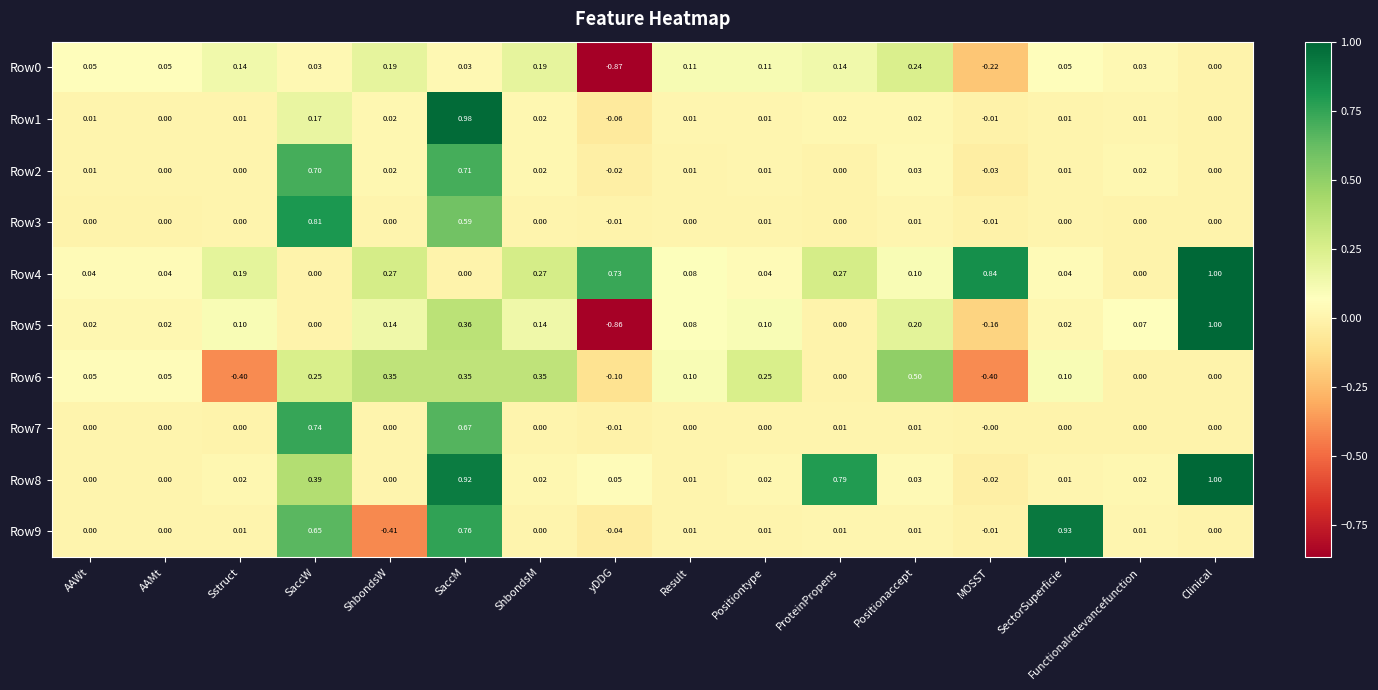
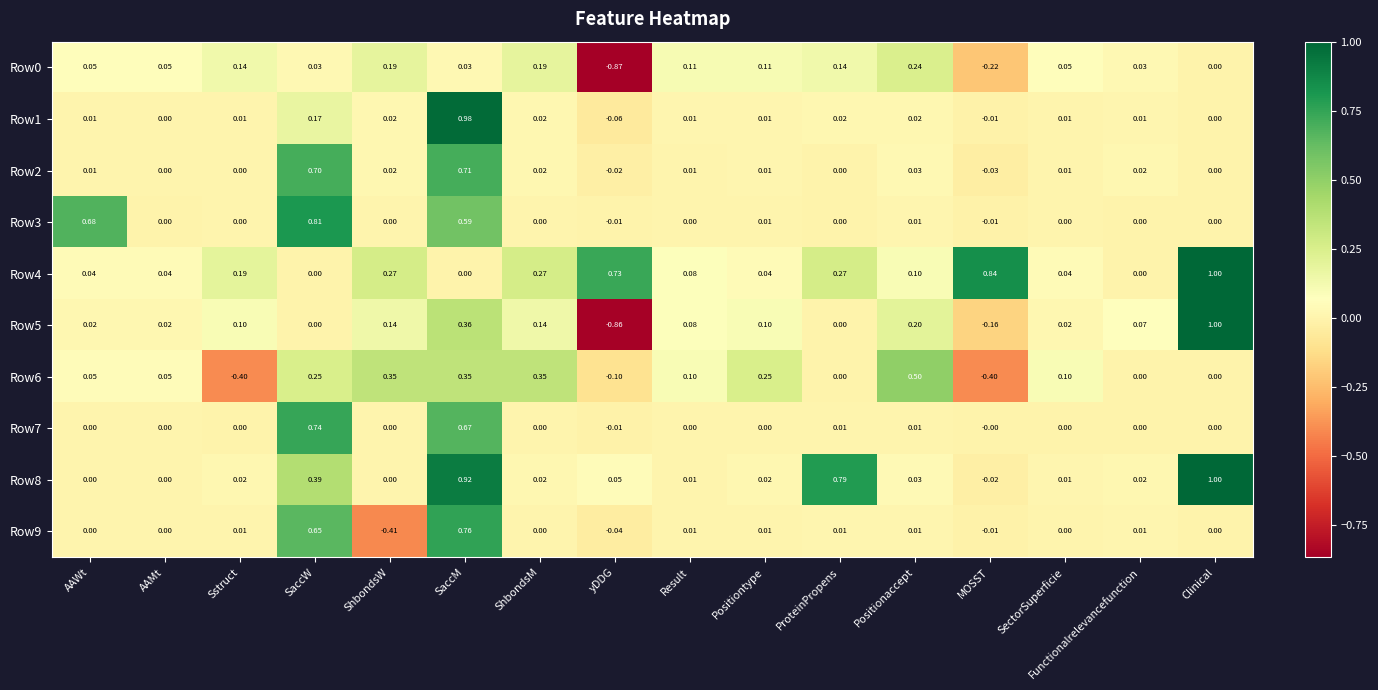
  {
    "Row0": {
      "AAWt": 0.05,
      "AAMt": 0.05,
      "Sstruct": 0.14,
      "SaccW": 0.03,
      "ShbondsW": 0.19,
      "SaccM": 0.03,
      "ShbondsM": 0.19,
      "yDDG": -0.87,
      "Result": 0.11,
      "Positiontype": 0.11,
      "ProteinPropens": 0.14,
      "Positionaccept": 0.24,
      "MOSST": -0.22,
      "SectorSuperficie": 0.05,
      "Functionalrelevancefunction": 0.03,
      "Clinical": 0.00
    },
    "Row1": {
      "AAWt": 0.01,
      "AAMt": 0.00,
      "Sstruct": 0.01,
      "SaccW": 0.17,
      "ShbondsW": 0.02,
      "SaccM": 0.98,
      "ShbondsM": 0.02,
      "yDDG": -0.06,
      "Result": 0.01,
      "Positiontype": 0.01,
      "ProteinPropens": 0.02,
      "Positionaccept": 0.02,
      "MOSST": -0.01,
      "SectorSuperficie": 0.01,
      "Functionalrelevancefunction": 0.01,
      "Clinical": 0.00
    },
    "Row2": {
      "AAWt": 0.01,
      "AAMt": 0.00,
      "Sstruct": 0.00,
      "SaccW": 0.70,
      "ShbondsW": 0.02,
      "SaccM": 0.71,
      "ShbondsM": 0.02,
      "yDDG": -0.02,
      "Result": 0.01,
      "Positiontype": 0.01,
      "ProteinPropens": 0.00,
      "Positionaccept": 0.03,
      "MOSST": -0.03,
      "SectorSuperficie": 0.01,
      "Functionalrelevancefunction": 0.02,
      "Clinical": 0.00
    },
    "Row3": {
-     "AAWt": 0.00,
+     "AAWt": 0.68,
      "AAMt": 0.00,
      "Sstruct": 0.00,
      "SaccW": 0.81,
      "ShbondsW": 0.00,
      "SaccM": 0.59,
      "ShbondsM": 0.00,
      "yDDG": -0.01,
      "Result": 0.00,
      "Positiontype": 0.01,
      "ProteinPropens": 0.00,
      "Positionaccept": 0.01,
      "MOSST": -0.01,
      "SectorSuperficie": 0.00,
      "Functionalrelevancefunction": 0.00,
      "Clinical": 0.00
    },
    "Row4": {
      "AAWt": 0.04,
      "AAMt": 0.04,
      "Sstruct": 0.19,
      "SaccW": 0.00,
      "ShbondsW": 0.27,
      "SaccM": 0.00,
      "ShbondsM": 0.27,
      "yDDG": 0.73,
      "Result": 0.08,
      "Positiontype": 0.04,
      "ProteinPropens": 0.27,
      "Positionaccept": 0.10,
      "MOSST": 0.84,
      "SectorSuperficie": 0.04,
      "Functionalrelevancefunction": 0.00,
      "Clinical": 1.00
    },
    "Row5": {
      "AAWt": 0.02,
      "AAMt": 0.02,
      "Sstruct": 0.10,
      "SaccW": 0.00,
      "ShbondsW": 0.14,
      "SaccM": 0.36,
      "ShbondsM": 0.14,
      "yDDG": -0.86,
      "Result": 0.08,
      "Positiontype": 0.10,
      "ProteinPropens": 0.00,
      "Positionaccept": 0.20,
      "MOSST": -0.16,
      "SectorSuperficie": 0.02,
      "Functionalrelevancefunction": 0.07,
      "Clinical": 1.00
    },
    "Row6": {
      "AAWt": 0.05,
      "AAMt": 0.05,
      "Sstruct": -0.40,
      "SaccW": 0.25,
      "ShbondsW": 0.35,
      "SaccM": 0.35,
      "ShbondsM": 0.35,
      "yDDG": -0.10,
      "Result": 0.10,
      "Positiontype": 0.25,
      "ProteinPropens": 0.00,
      "Positionaccept": 0.50,
      "MOSST": -0.40,
      "SectorSuperficie": 0.10,
      "Functionalrelevancefunction": 0.00,
      "Clinical": 0.00
    },
    "Row7": {
      "AAWt": 0.00,
      "AAMt": 0.00,
      "Sstruct": 0.00,
      "SaccW": 0.74,
      "ShbondsW": 0.00,
      "SaccM": 0.67,
      "ShbondsM": 0.00,
      "yDDG": -0.01,
      "Result": 0.00,
      "Positiontype": 0.00,
      "ProteinPropens": 0.01,
      "Positionaccept": 0.01,
      "MOSST": -0.00,
      "SectorSuperficie": 0.00,
      "Functionalrelevancefunction": 0.00,
      "Clinical": 0.00
    },
    "Row8": {
      "AAWt": 0.00,
      "AAMt": 0.00,
      "Sstruct": 0.02,
      "SaccW": 0.39,
      "ShbondsW": 0.00,
      "SaccM": 0.92,
      "ShbondsM": 0.02,
      "yDDG": 0.05,
      "Result": 0.01,
      "Positiontype": 0.02,
      "ProteinPropens": 0.79,
      "Positionaccept": 0.03,
      "MOSST": -0.02,
      "SectorSuperficie": 0.01,
      "Functionalrelevancefunction": 0.02,
      "Clinical": 1.00
    },
    "Row9": {
      "AAWt": 0.00,
      "AAMt": 0.00,
      "Sstruct": 0.01,
      "SaccW": 0.65,
      "ShbondsW": -0.41,
      "SaccM": 0.76,
      "ShbondsM": 0.00,
      "yDDG": -0.04,
      "Result": 0.01,
      "Positiontype": 0.01,
      "ProteinPropens": 0.01,
      "Positionaccept": 0.01,
      "MOSST": -0.01,
-     "SectorSuperficie": 0.93,
+     "SectorSuperficie": 0.00,
      "Functionalrelevancefunction": 0.01,
      "Clinical": 0.00
    }
  }
